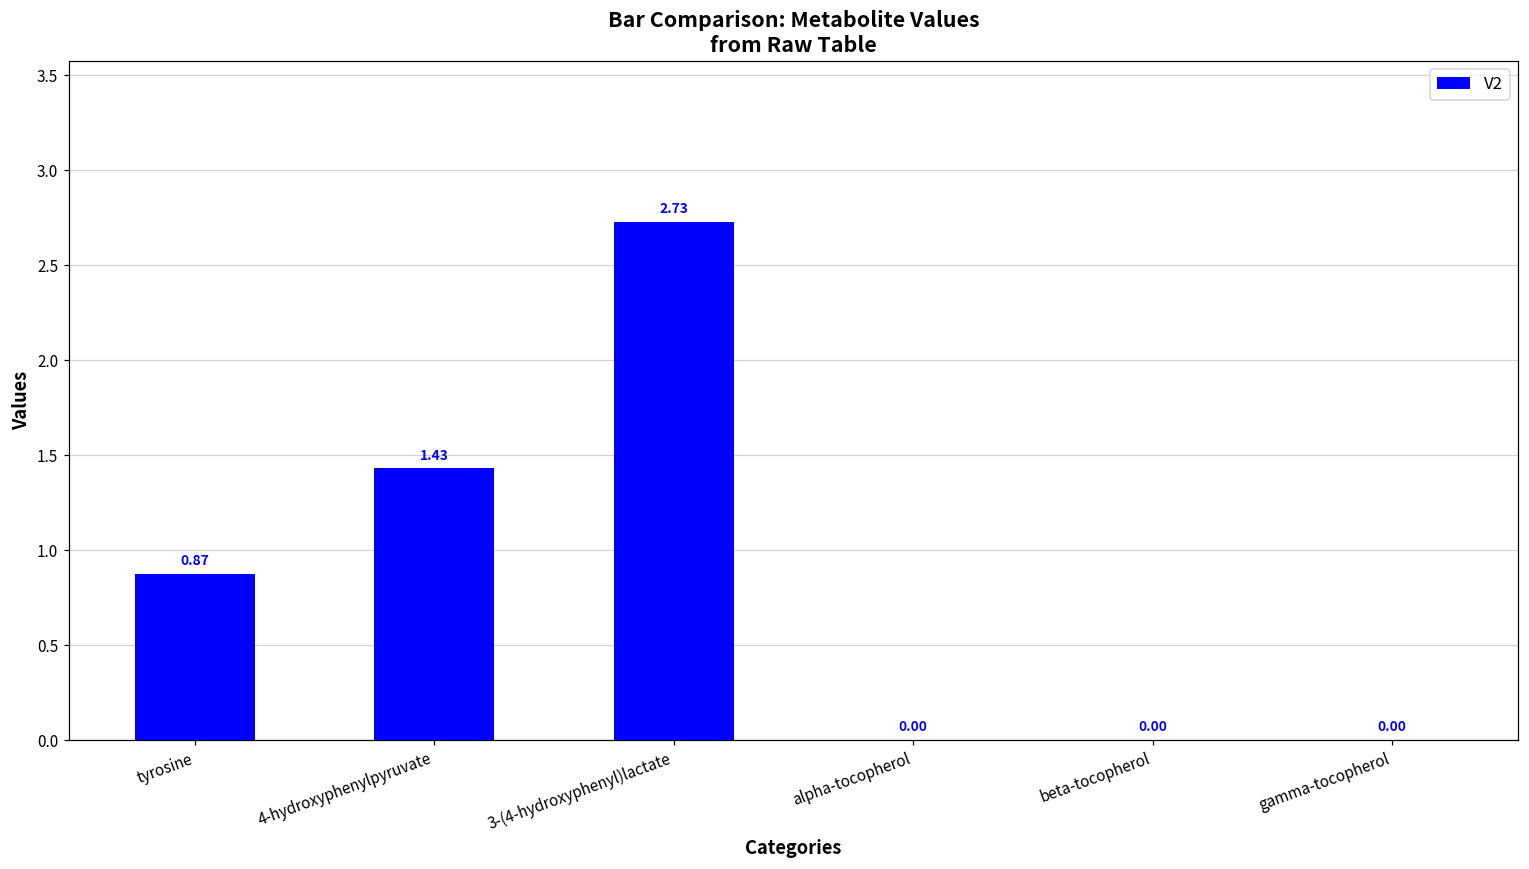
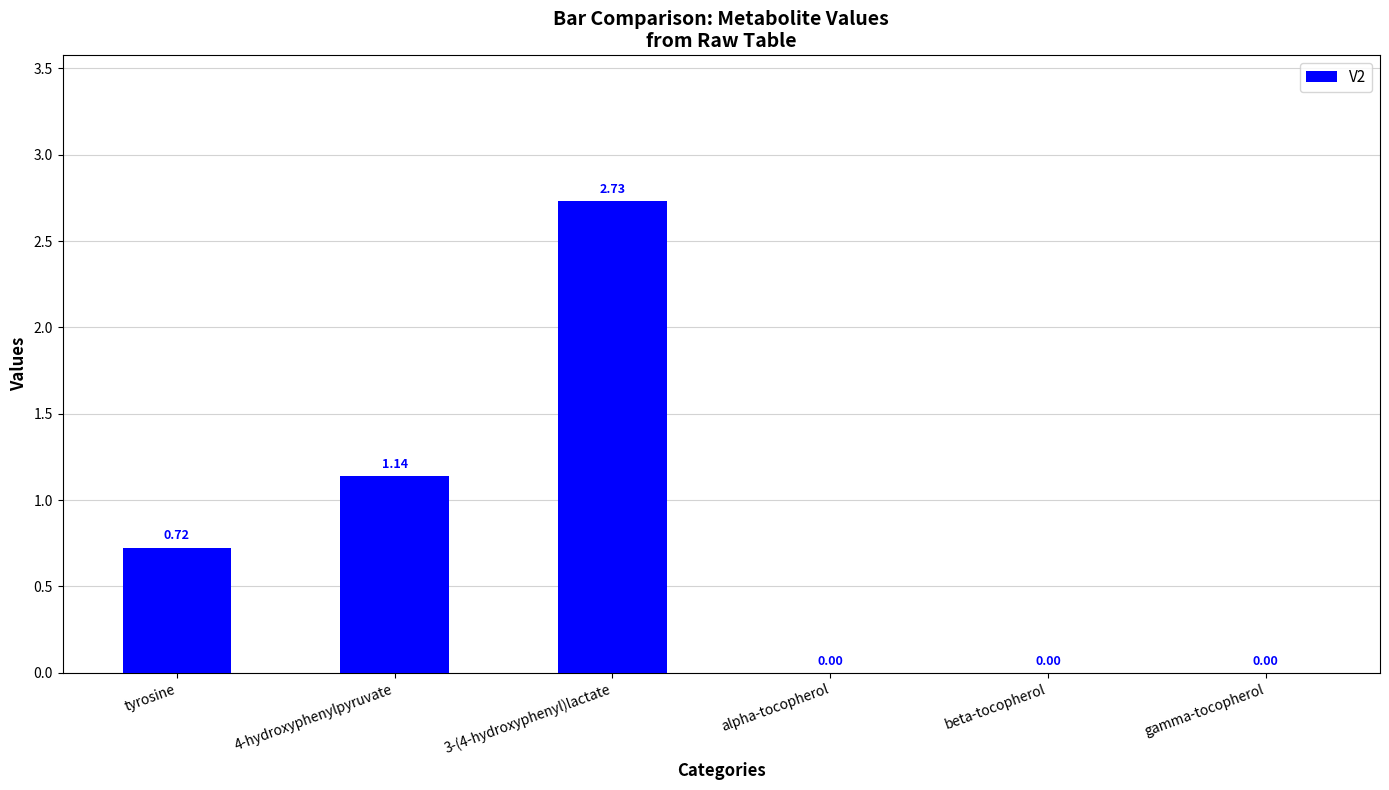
  {
-   "tyrosine": 0.87,
-   "4-hydroxyphenylpyruvate": 1.43,
+   "tyrosine": 0.72,
+   "4-hydroxyphenylpyruvate": 1.14,
    "3-(4-hydroxyphenyl)lactate": 2.73,
    "alpha-tocopherol": 0.00,
    "beta-tocopherol": 0.00,
    "gamma-tocopherol": 0.00
  }
